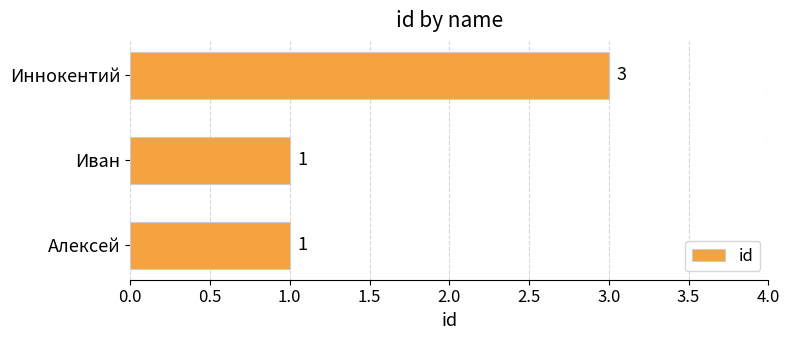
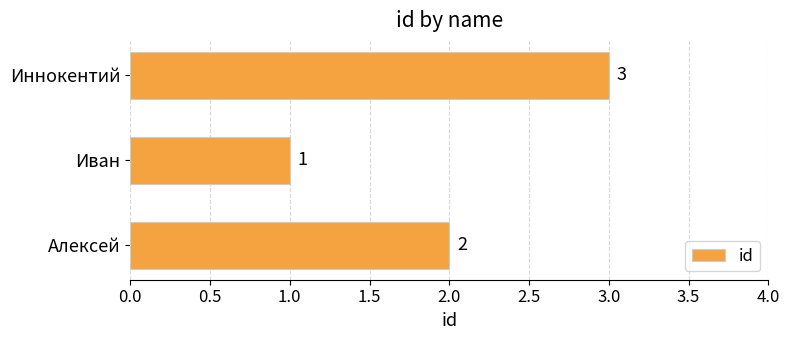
  {
    "Иннокентий": 3,
    "Иван": 1,
-   "Алексей": 1
+   "Алексей": 2
  }
